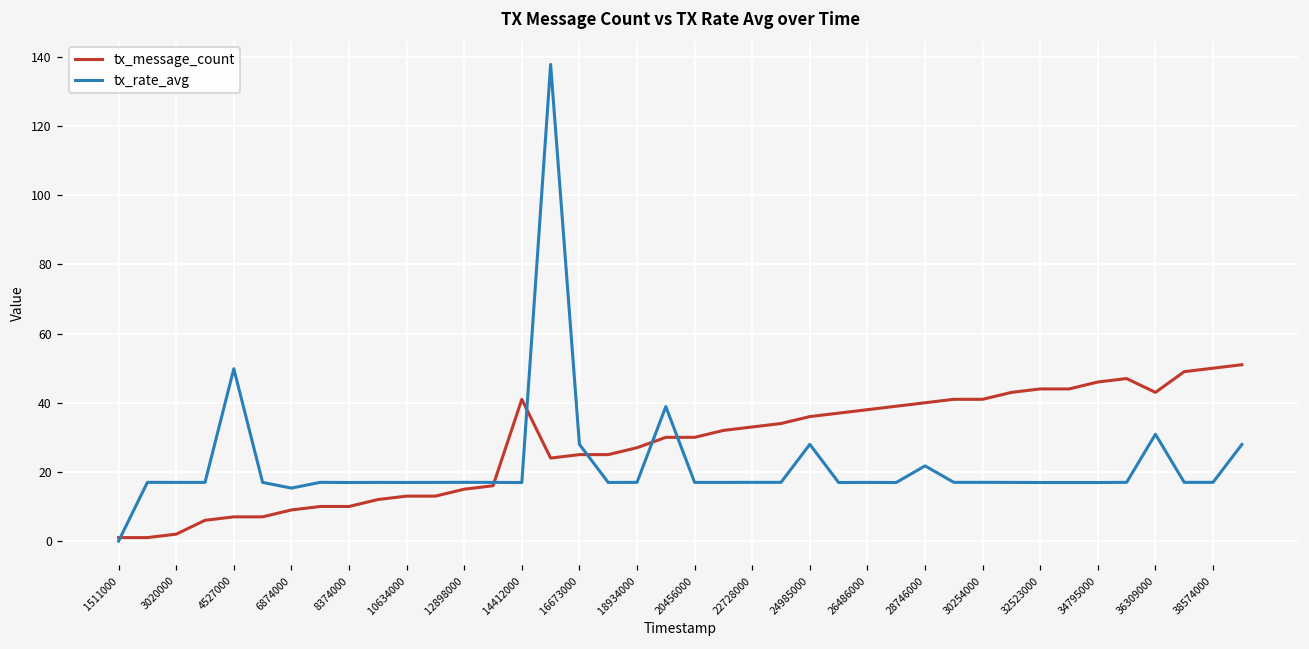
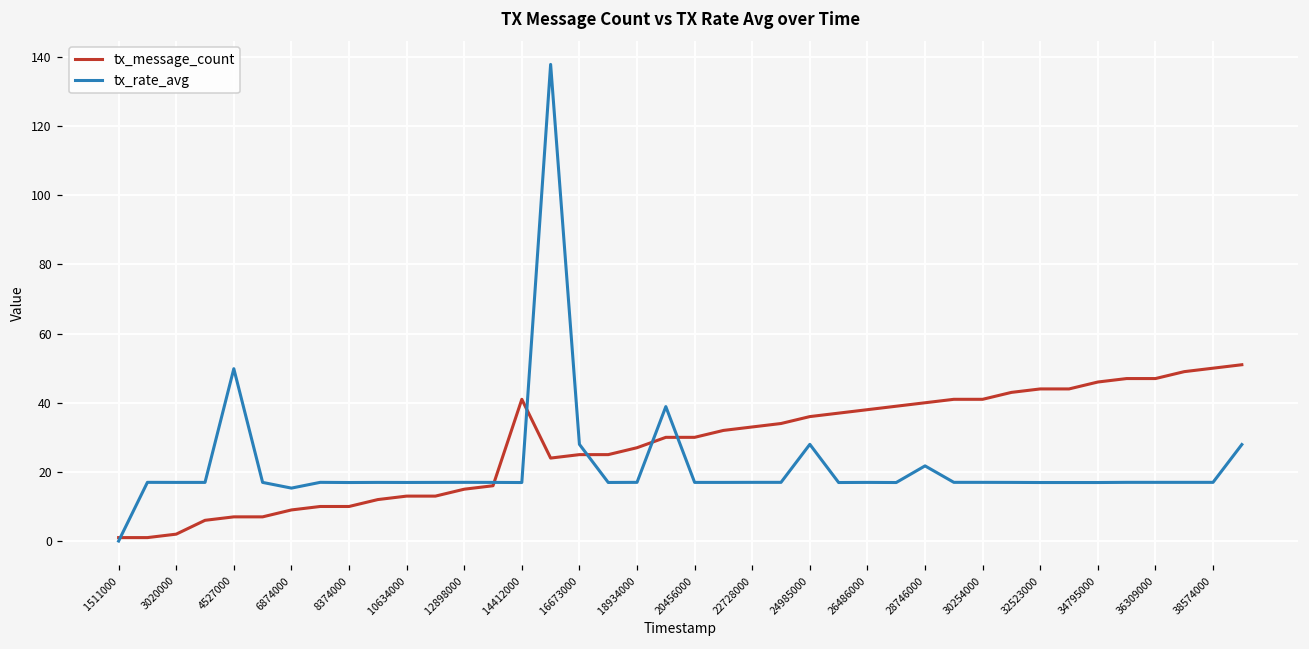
  {
    "tx_message_count": {
      "1511000": 1,
      "3020000": 2,
      "4527000": 7,
      "6874000": 9,
      "8374000": 10,
      "10634000": 13,
      "12898000": 15,
      "14412000": 41,
      "16673000": 25,
      "18934000": 27,
      "20456000": 30,
      "22728000": 33,
      "24985000": 36,
      "26486000": 38,
      "28746000": 40,
      "30254000": 41,
      "32523000": 44,
      "34795000": 46,
-     "36309000": 43,
+     "36309000": 47,
      "38574000": 50
    },
    "tx_rate_avg": {
      "1511000": 0,
      "3020000": 17,
      "4527000": 50,
      "6874000": 15,
      "8374000": 17,
      "10634000": 17,
      "12898000": 17,
      "14412000": 17,
      "16673000": 28,
      "18934000": 17,
      "20456000": 17,
      "22728000": 17,
      "24985000": 28,
      "26486000": 17,
      "28746000": 22,
      "30254000": 17,
      "32523000": 17,
      "34795000": 17,
-     "36309000": 31,
+     "36309000": 17,
      "38574000": 17
    }
  }
